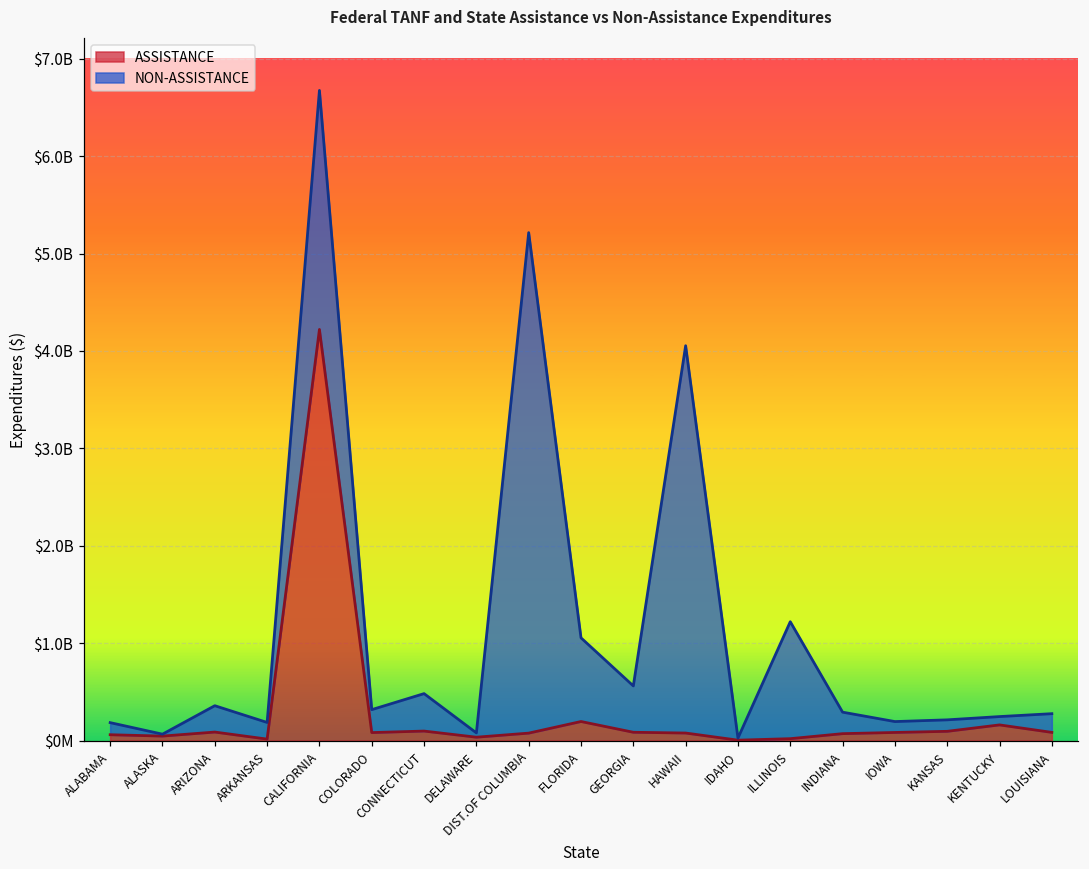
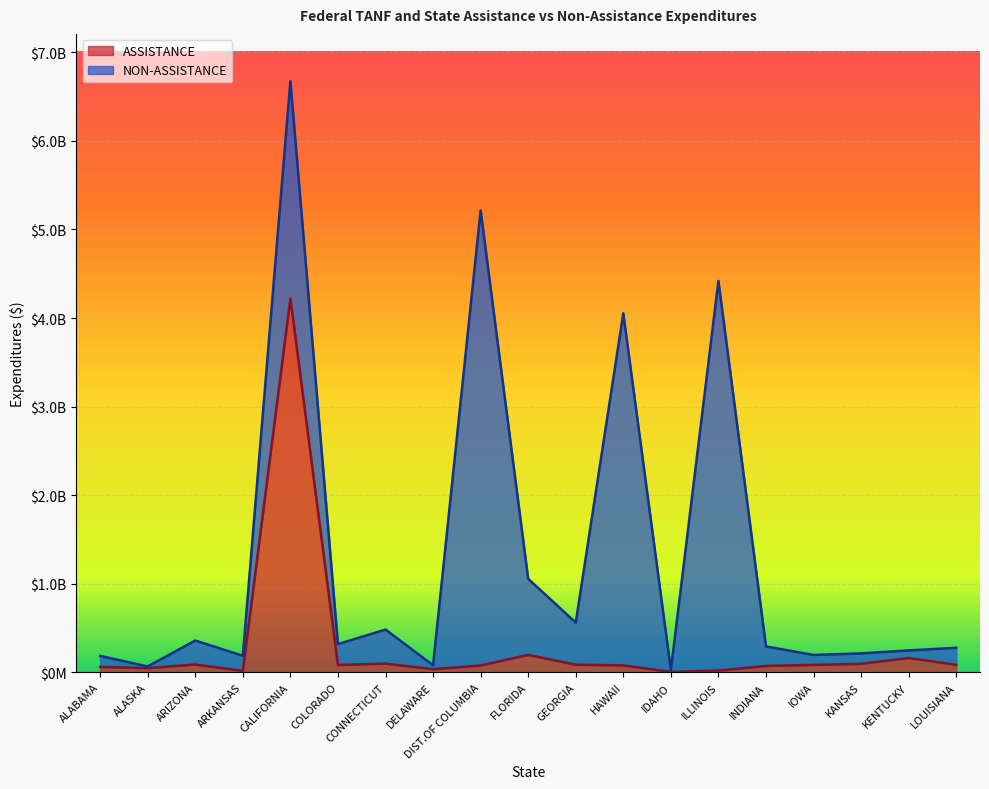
  {
    "ASSISTANCE": {
      "ALABAMA": "$100000000",
      "ARIZONA": "$100000000",
      "ARKANSAS": "$0",
      "CALIFORNIA": "$4200000000",
      "COLORADO": "$100000000",
      "CONNECTICUT": "$100000000",
      "DELAWARE": "$0",
      "DIST.OF COLUMBIA": "$100000000",
      "FLORIDA": "$200000000",
      "GEORGIA": "$100000000",
      "HAWAII": "$100000000",
      "ILLINOIS": "$0",
      "INDIANA": "$100000000",
      "IOWA": "$100000000",
      "KANSAS": "$100000000",
      "KENTUCKY": "$200000000",
      "LOUISIANA": "$100000000"
    },
    "NON-ASSISTANCE": {
      "ALABAMA": "$100000000",
      "ARIZONA": "$300000000",
      "ARKANSAS": "$200000000",
      "CALIFORNIA": "$2500000000",
      "COLORADO": "$200000000",
      "CONNECTICUT": "$400000000",
      "DELAWARE": "$0",
      "DIST.OF COLUMBIA": "$5100000000",
      "FLORIDA": "$900000000",
      "GEORGIA": "$500000000",
      "HAWAII": "$4000000000",
-     "ILLINOIS": "$1200000000",
+     "ILLINOIS": "$4400000000",
      "INDIANA": "$200000000",
      "IOWA": "$100000000",
      "KANSAS": "$100000000",
      "KENTUCKY": "$100000000",
      "LOUISIANA": "$200000000"
    }
  }
